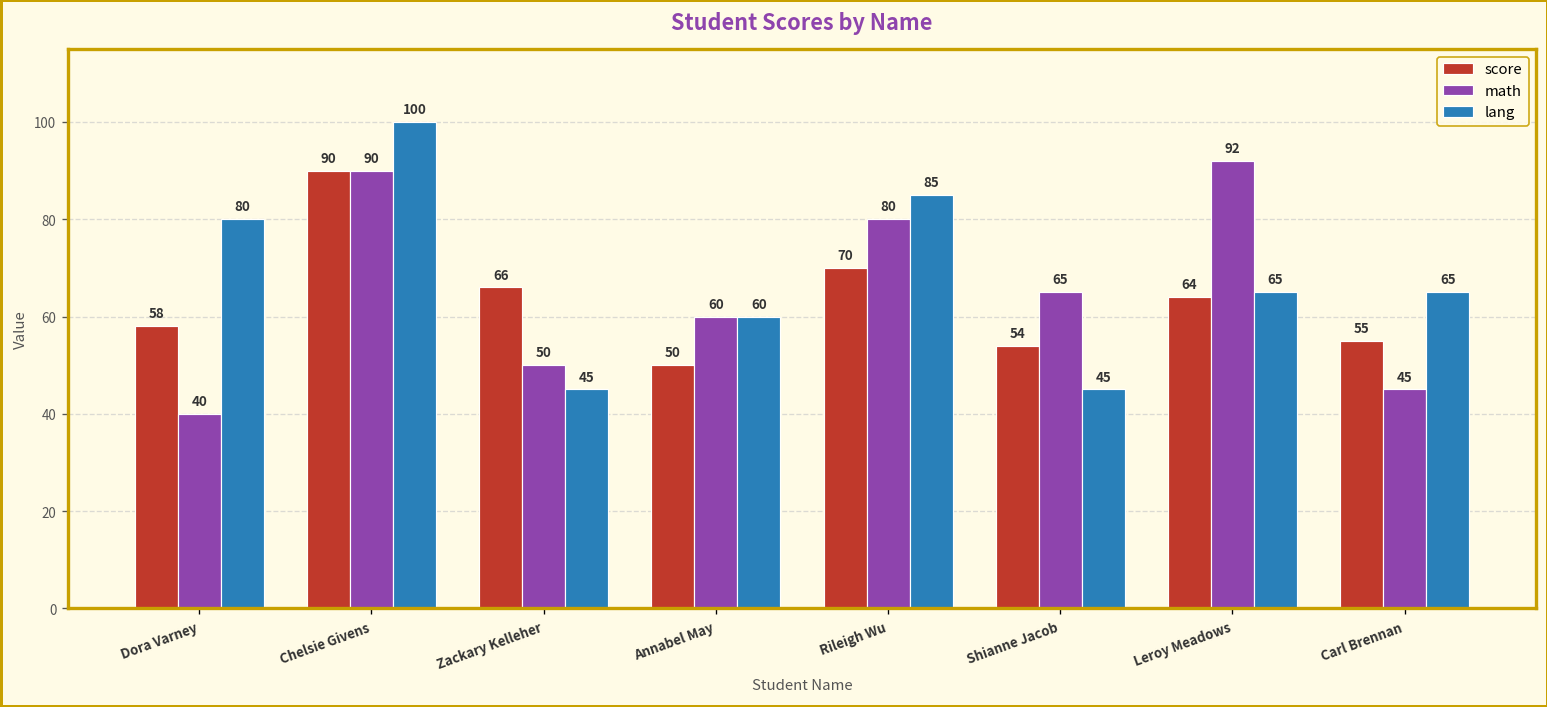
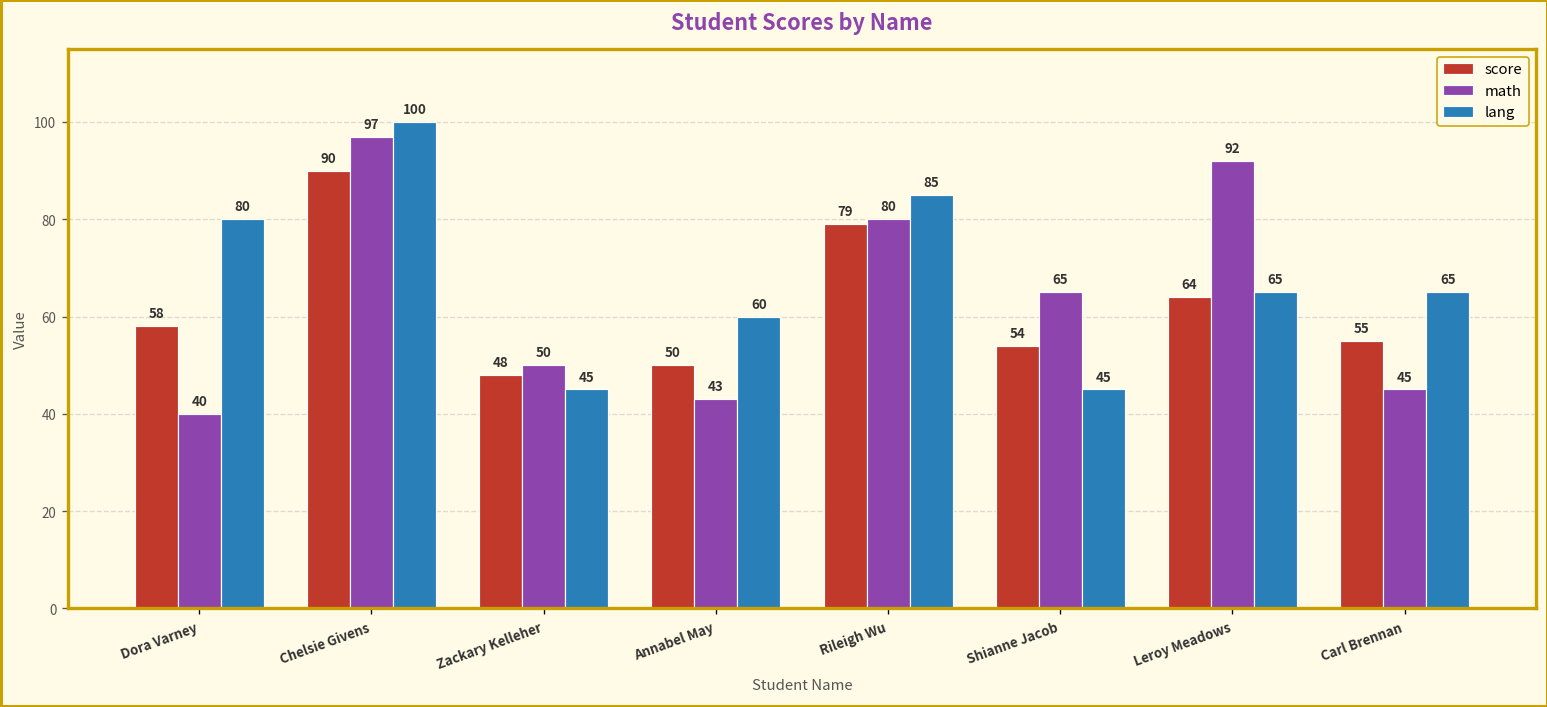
  {
    "score": {
      "Dora Varney": 58,
      "Chelsie Givens": 90,
-     "Zackary Kelleher": 66,
+     "Zackary Kelleher": 48,
      "Annabel May": 50,
-     "Rileigh Wu": 70,
+     "Rileigh Wu": 79,
      "Shianne Jacob": 54,
      "Leroy Meadows": 64,
      "Carl Brennan": 55
    },
    "math": {
      "Dora Varney": 40,
-     "Chelsie Givens": 90,
+     "Chelsie Givens": 97,
      "Zackary Kelleher": 50,
-     "Annabel May": 60,
+     "Annabel May": 43,
      "Rileigh Wu": 80,
      "Shianne Jacob": 65,
      "Leroy Meadows": 92,
      "Carl Brennan": 45
    },
    "lang": {
      "Dora Varney": 80,
      "Chelsie Givens": 100,
      "Zackary Kelleher": 45,
      "Annabel May": 60,
      "Rileigh Wu": 85,
      "Shianne Jacob": 45,
      "Leroy Meadows": 65,
      "Carl Brennan": 65
    }
  }
